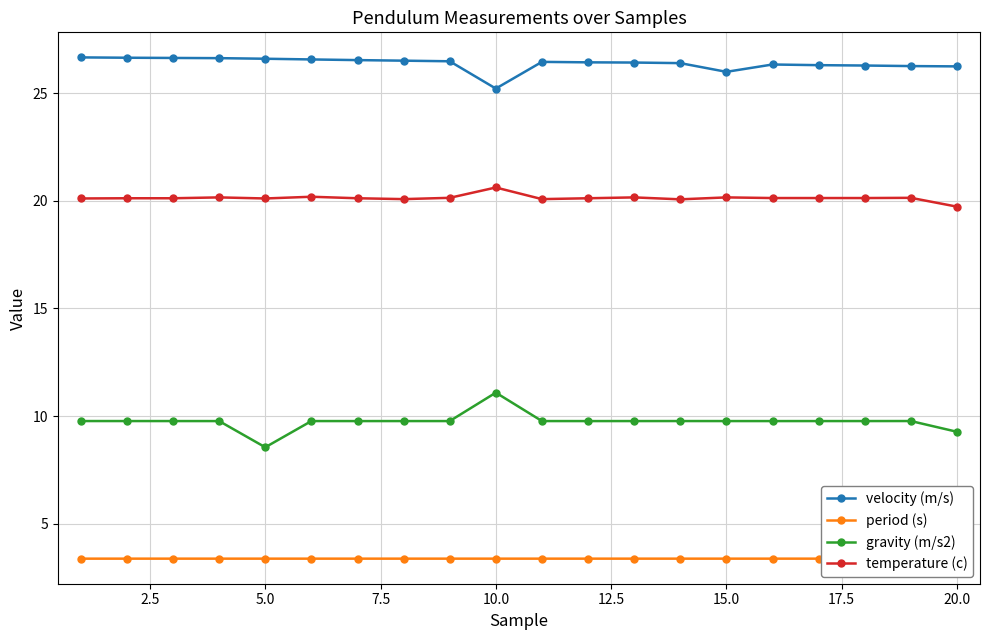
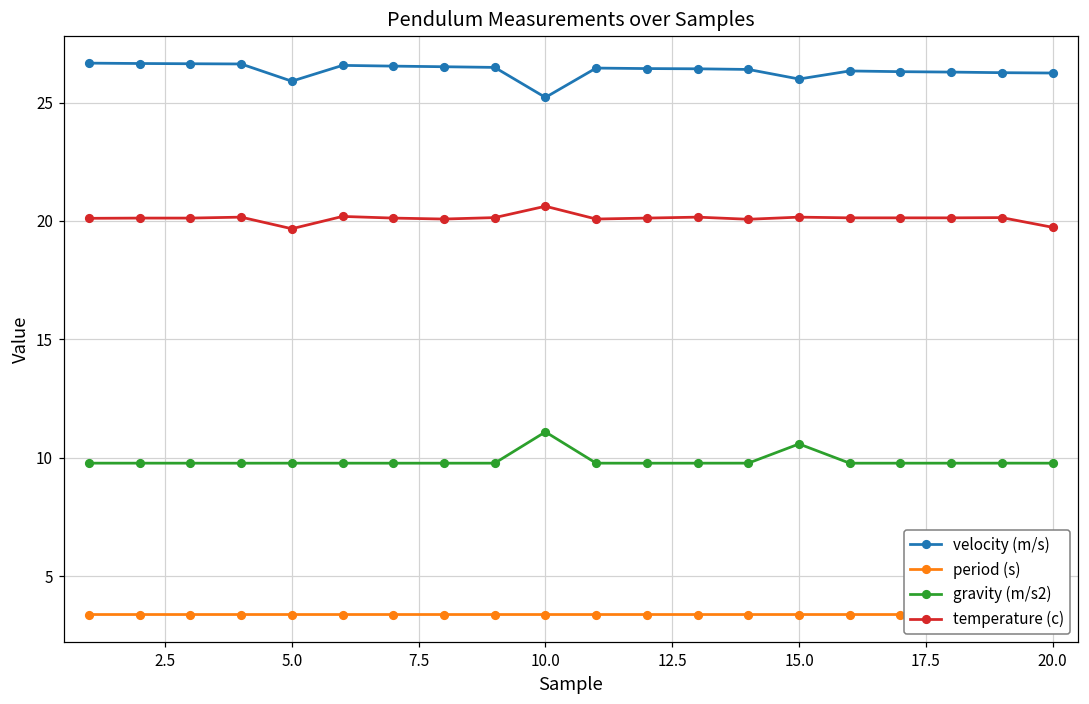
  {
    "velocity (m/s)": {
-     "5.0": 26.6,
+     "5.0": 25.9,
      "10.0": 25.2,
      "15.0": 26.0,
      "20.0": 26.2
    },
    "period (s)": {
      "5.0": 3.4,
      "10.0": 3.4,
      "15.0": 3.4
    },
    "gravity (m/s2)": {
-     "5.0": 8.5,
+     "5.0": 9.8,
      "10.0": 11.1,
-     "15.0": 9.8,
-     "20.0": 9.3
+     "15.0": 10.6,
+     "20.0": 9.8
    },
    "temperature (c)": {
-     "5.0": 20.1,
+     "5.0": 19.7,
      "10.0": 20.6,
      "15.0": 20.2,
      "20.0": 19.7
    }
  }
